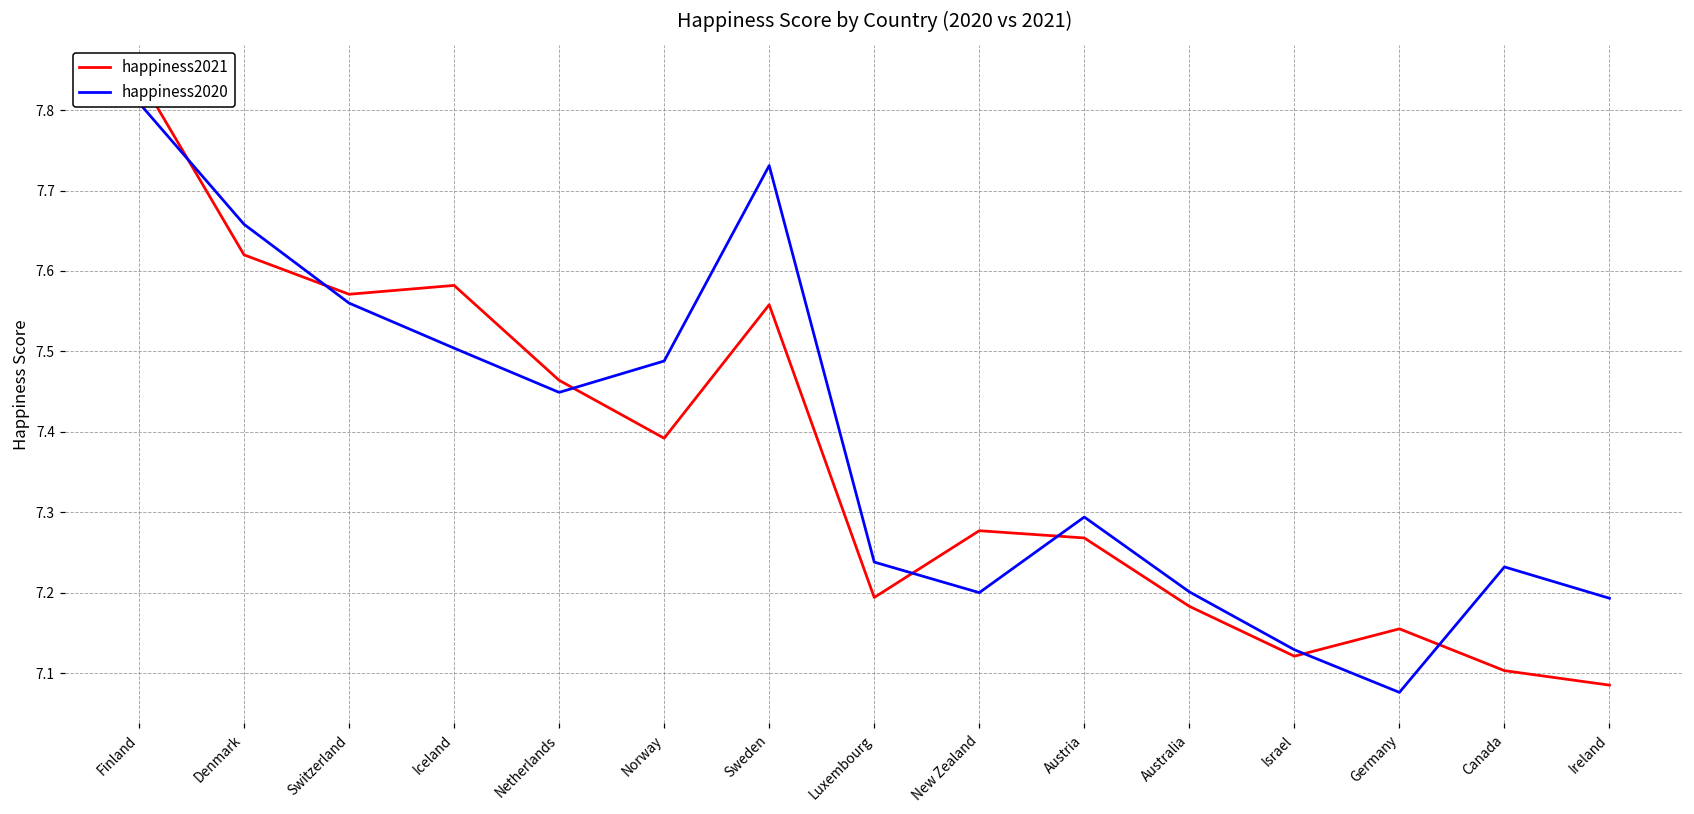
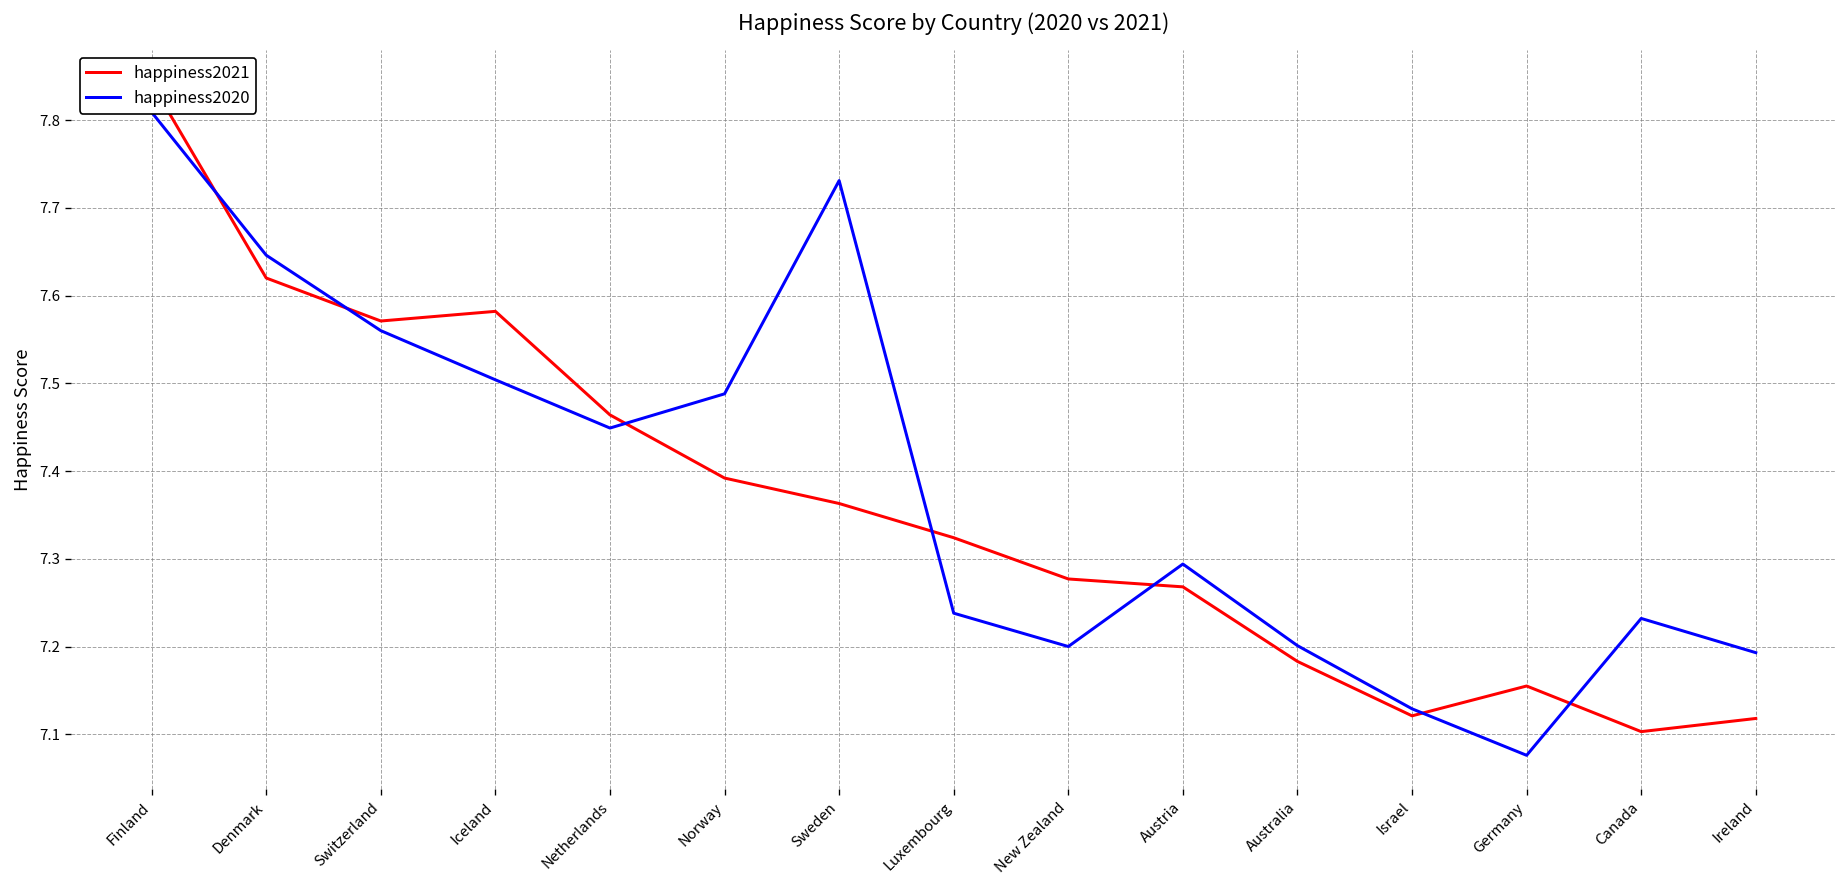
  {
    "happiness2021": {
      "Denmark": 7.62,
      "Switzerland": 7.57,
      "Iceland": 7.58,
      "Netherlands": 7.46,
      "Norway": 7.39,
-     "Sweden": 7.56,
-     "Luxembourg": 7.19,
+     "Sweden": 7.36,
+     "Luxembourg": 7.32,
      "New Zealand": 7.28,
      "Austria": 7.27,
      "Australia": 7.18,
      "Israel": 7.12,
      "Germany": 7.16,
      "Canada": 7.10,
-     "Ireland": 7.09
+     "Ireland": 7.12
    },
    "happiness2020": {
-     "Denmark": 7.66,
+     "Denmark": 7.65,
      "Switzerland": 7.56,
      "Iceland": 7.50,
      "Netherlands": 7.45,
      "Norway": 7.49,
      "Sweden": 7.73,
      "Luxembourg": 7.24,
      "New Zealand": 7.20,
      "Austria": 7.29,
      "Australia": 7.20,
      "Israel": 7.13,
      "Germany": 7.08,
      "Canada": 7.23,
      "Ireland": 7.19
    }
  }
